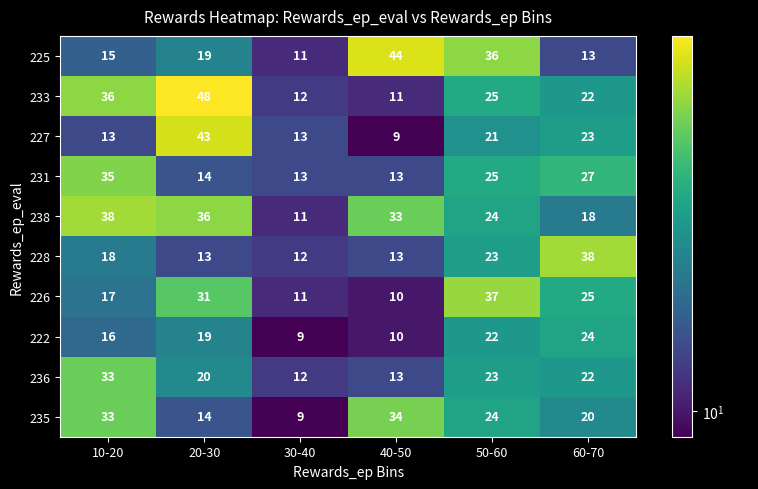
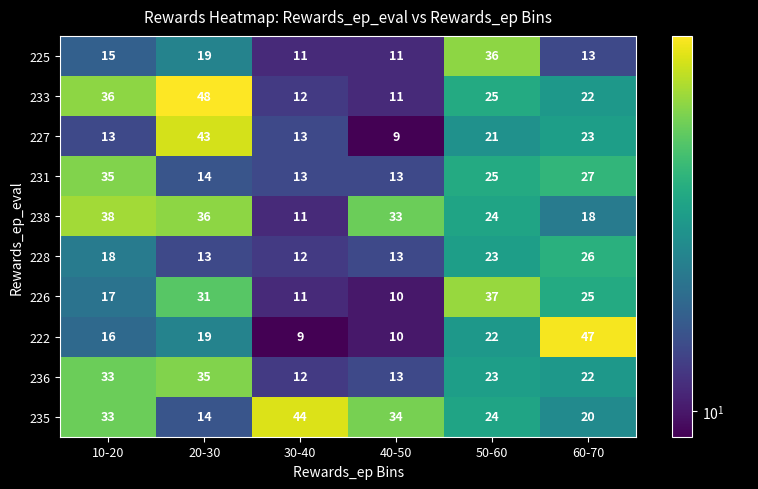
  {
    "225": {
      "10-20": 15,
      "20-30": 19,
      "30-40": 11,
-     "40-50": 44,
+     "40-50": 11,
      "50-60": 36,
      "60-70": 13
    },
    "233": {
      "10-20": 36,
      "20-30": 48,
      "30-40": 12,
      "40-50": 11,
      "50-60": 25,
      "60-70": 22
    },
    "227": {
      "10-20": 13,
      "20-30": 43,
      "30-40": 13,
      "40-50": 9,
      "50-60": 21,
      "60-70": 23
    },
    "231": {
      "10-20": 35,
      "20-30": 14,
      "30-40": 13,
      "40-50": 13,
      "50-60": 25,
      "60-70": 27
    },
    "238": {
      "10-20": 38,
      "20-30": 36,
      "30-40": 11,
      "40-50": 33,
      "50-60": 24,
      "60-70": 18
    },
    "228": {
      "10-20": 18,
      "20-30": 13,
      "30-40": 12,
      "40-50": 13,
      "50-60": 23,
-     "60-70": 38
+     "60-70": 26
    },
    "226": {
      "10-20": 17,
      "20-30": 31,
      "30-40": 11,
      "40-50": 10,
      "50-60": 37,
      "60-70": 25
    },
    "222": {
      "10-20": 16,
      "20-30": 19,
      "30-40": 9,
      "40-50": 10,
      "50-60": 22,
-     "60-70": 24
+     "60-70": 47
    },
    "236": {
      "10-20": 33,
-     "20-30": 20,
+     "20-30": 35,
      "30-40": 12,
      "40-50": 13,
      "50-60": 23,
      "60-70": 22
    },
    "235": {
      "10-20": 33,
      "20-30": 14,
-     "30-40": 9,
+     "30-40": 44,
      "40-50": 34,
      "50-60": 24,
      "60-70": 20
    }
  }
